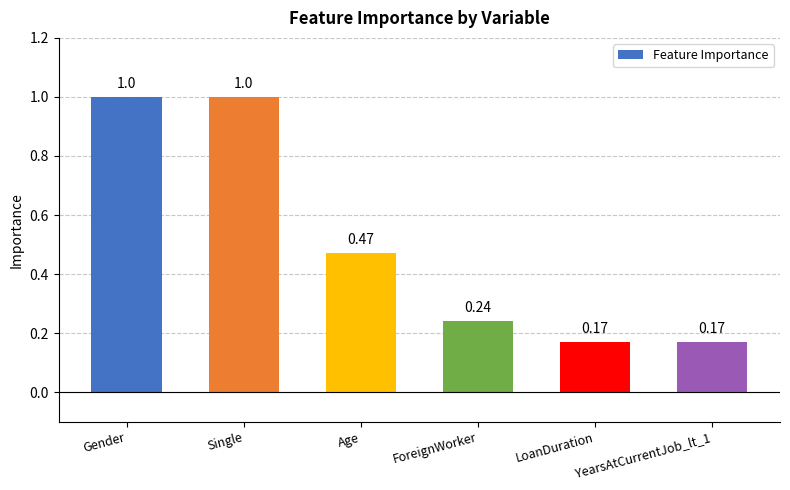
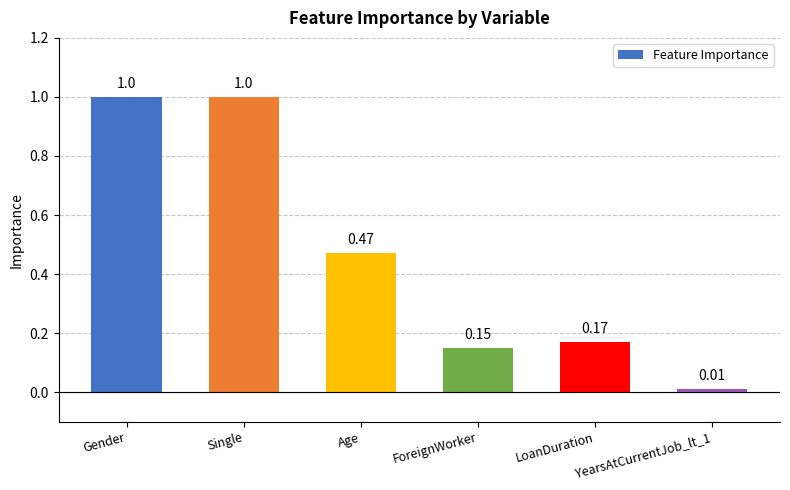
  {
    "Gender": 1.0,
    "Single": 1.0,
    "Age": 0.47,
-   "ForeignWorker": 0.24,
+   "ForeignWorker": 0.15,
    "LoanDuration": 0.17,
-   "YearsAtCurrentJob_lt_1": 0.17
+   "YearsAtCurrentJob_lt_1": 0.01
  }
